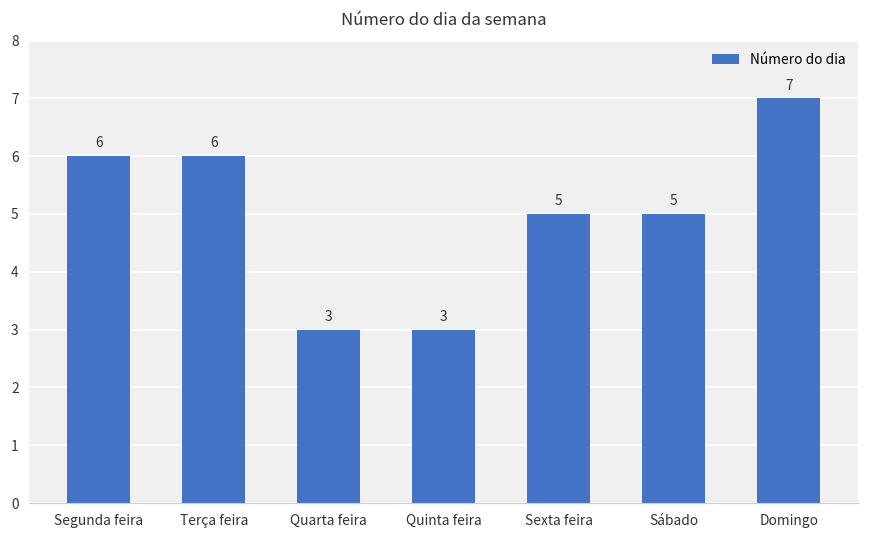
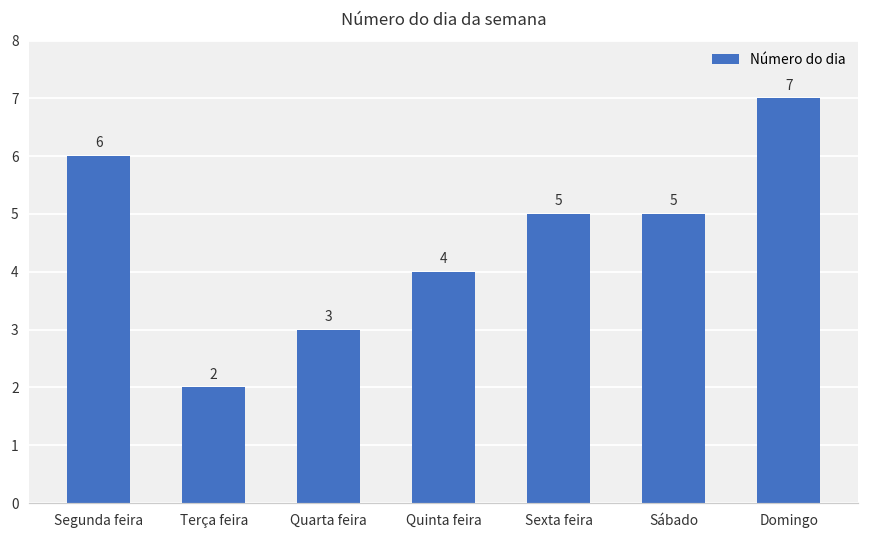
  {
    "Segunda feira": 6,
-   "Terça feira": 6,
+   "Terça feira": 2,
    "Quarta feira": 3,
-   "Quinta feira": 3,
+   "Quinta feira": 4,
    "Sexta feira": 5,
    "Sábado": 5,
    "Domingo": 7
  }
